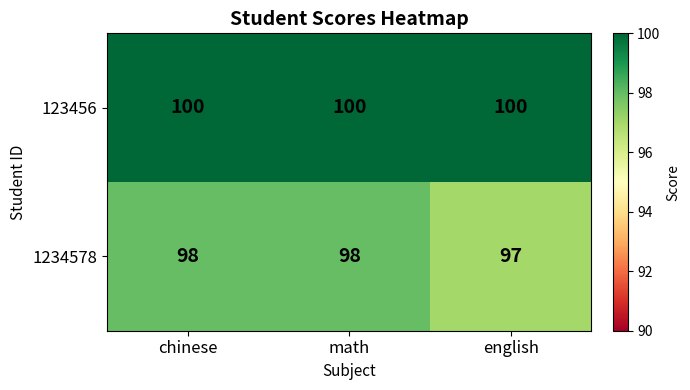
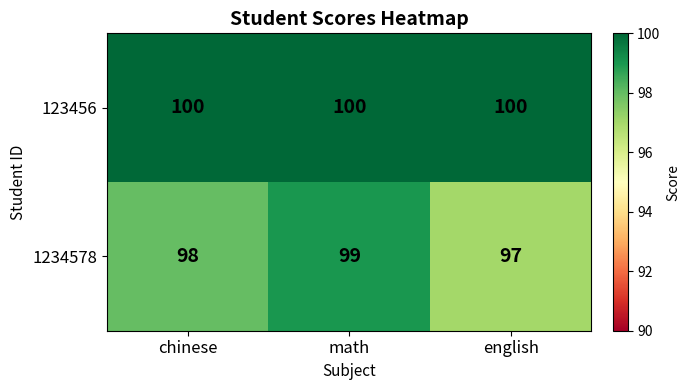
  {
    "123456": {
      "chinese": 100,
      "math": 100,
      "english": 100
    },
    "1234578": {
      "chinese": 98,
-     "math": 98,
+     "math": 99,
      "english": 97
    }
  }
